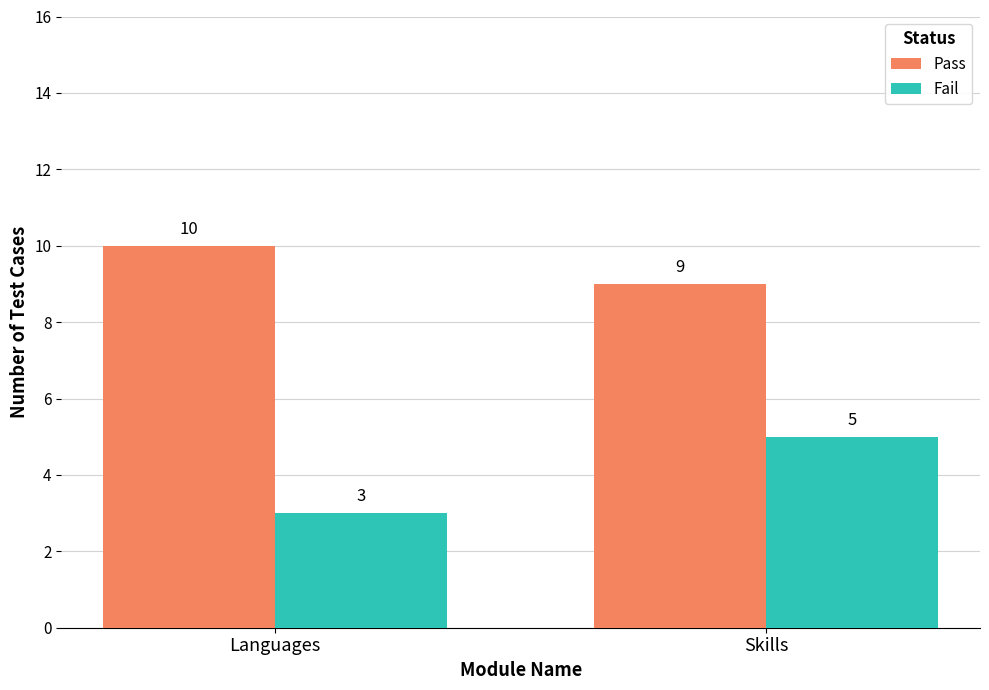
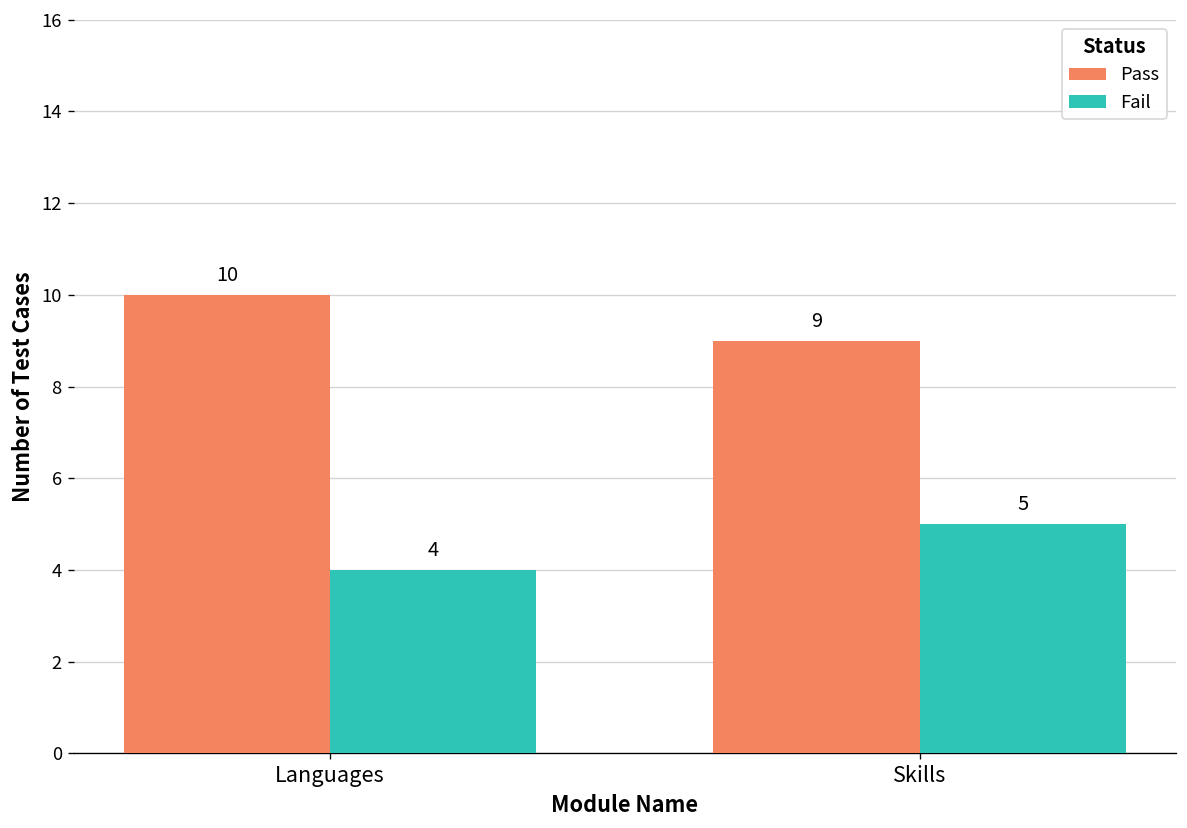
  {
    "Pass": {
      "Languages": 10,
      "Skills": 9
    },
    "Fail": {
-     "Languages": 3,
+     "Languages": 4,
      "Skills": 5
    }
  }
